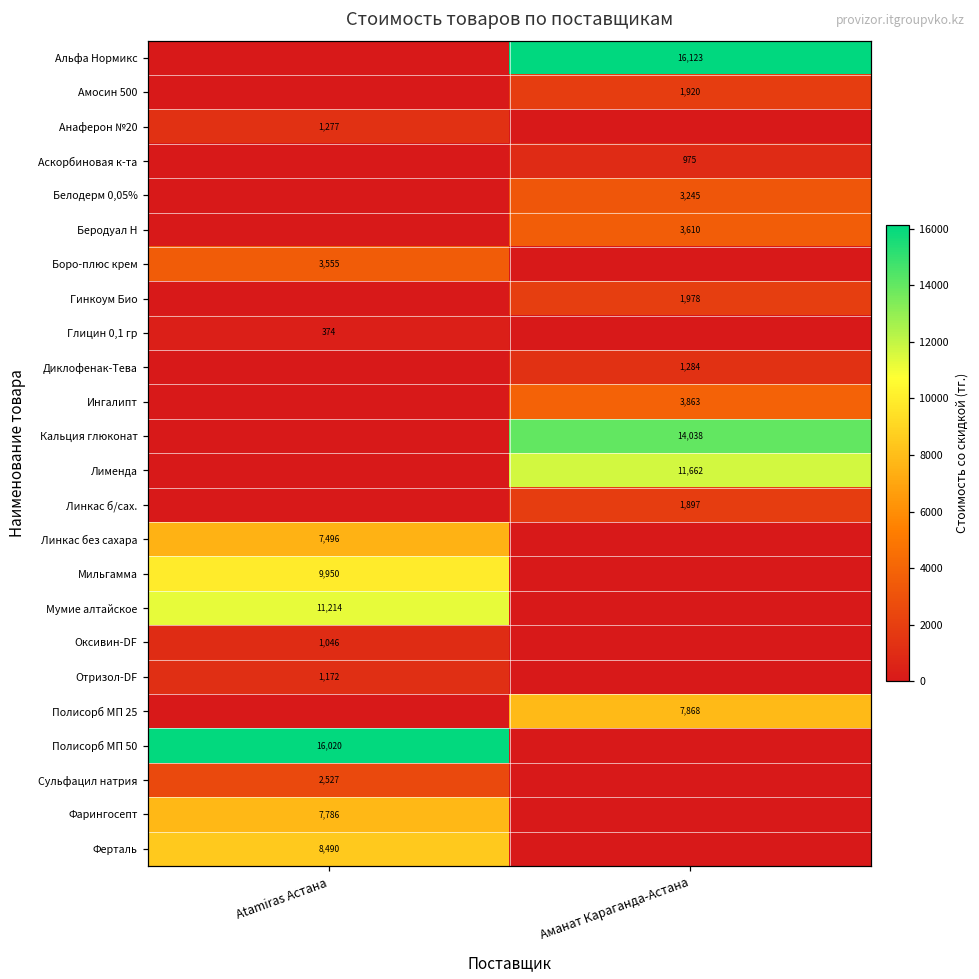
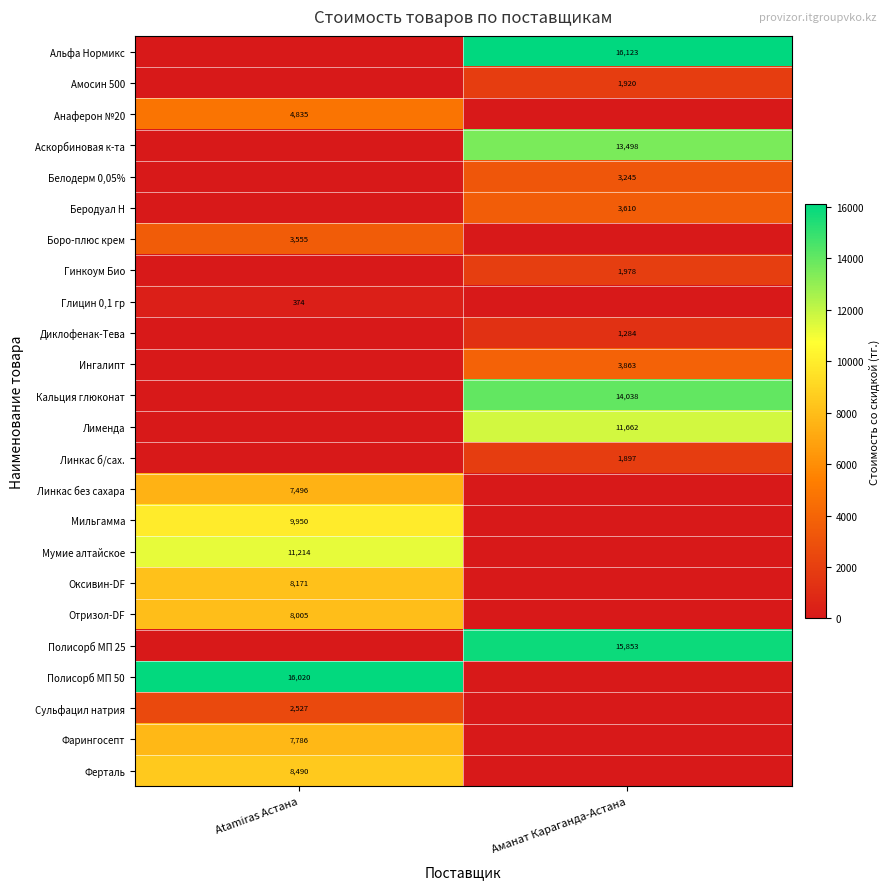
  {
    "Альфа Нормикс": {
      "Аманат Караганда-Астана": "16,123"
    },
    "Амосин 500": {
      "Аманат Караганда-Астана": "1,920"
    },
    "Анаферон №20": {
-     "Atamiras Астана": "1,277"
+     "Atamiras Астана": "4,835"
    },
    "Аскорбиновая к-та": {
-     "Аманат Караганда-Астана": "975"
+     "Аманат Караганда-Астана": "13,498"
    },
    "Белодерм 0,05%": {
      "Аманат Караганда-Астана": "3,245"
    },
    "Беродуал Н": {
      "Аманат Караганда-Астана": "3,610"
    },
    "Боро-плюс крем": {
      "Atamiras Астана": "3,555"
    },
    "Гинкоум Био": {
      "Аманат Караганда-Астана": "1,978"
    },
    "Глицин 0,1 гр": {
      "Atamiras Астана": "374"
    },
    "Диклофенак-Тева": {
      "Аманат Караганда-Астана": "1,284"
    },
    "Ингалипт": {
      "Аманат Караганда-Астана": "3,863"
    },
    "Кальция глюконат": {
      "Аманат Караганда-Астана": "14,038"
    },
    "Лименда": {
      "Аманат Караганда-Астана": "11,662"
    },
    "Линкас б/сах.": {
      "Аманат Караганда-Астана": "1,897"
    },
    "Линкас без сахара": {
      "Atamiras Астана": "7,496"
    },
    "Мильгамма": {
      "Atamiras Астана": "9,950"
    },
    "Мумие алтайское": {
      "Atamiras Астана": "11,214"
    },
    "Оксивин-DF": {
-     "Atamiras Астана": "1,046"
+     "Atamiras Астана": "8,171"
    },
    "Отризол-DF": {
-     "Atamiras Астана": "1,172"
+     "Atamiras Астана": "8,005"
    },
    "Полисорб МП 25": {
-     "Аманат Караганда-Астана": "7,868"
+     "Аманат Караганда-Астана": "15,853"
    },
    "Полисорб МП 50": {
      "Atamiras Астана": "16,020"
    },
    "Сульфацил натрия": {
      "Atamiras Астана": "2,527"
    },
    "Фарингосепт": {
      "Atamiras Астана": "7,786"
    },
    "Ферталь": {
      "Atamiras Астана": "8,490"
    }
  }
